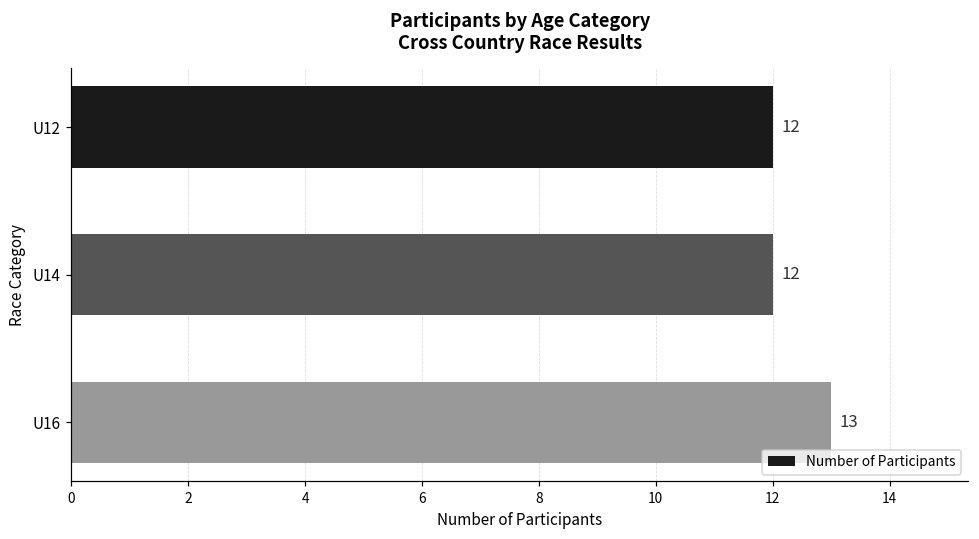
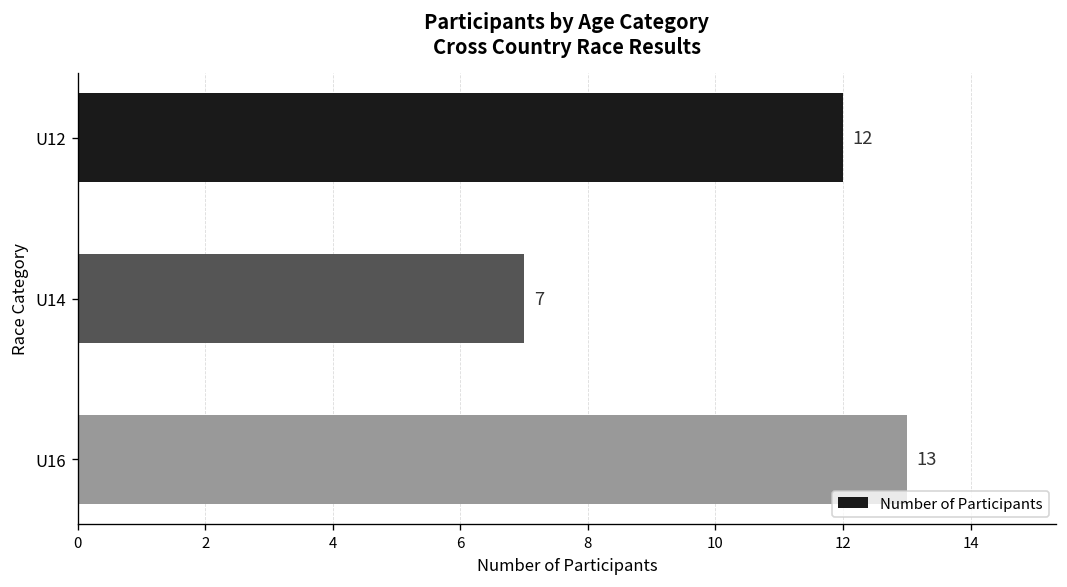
  {
    "U12": 12,
-   "U14": 12,
+   "U14": 7,
    "U16": 13
  }
